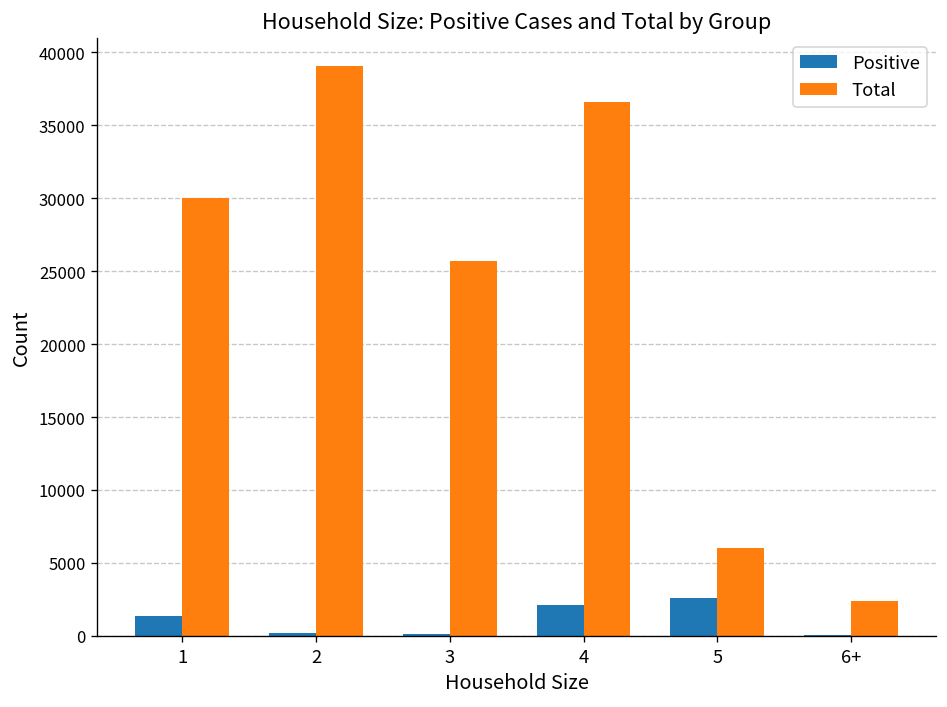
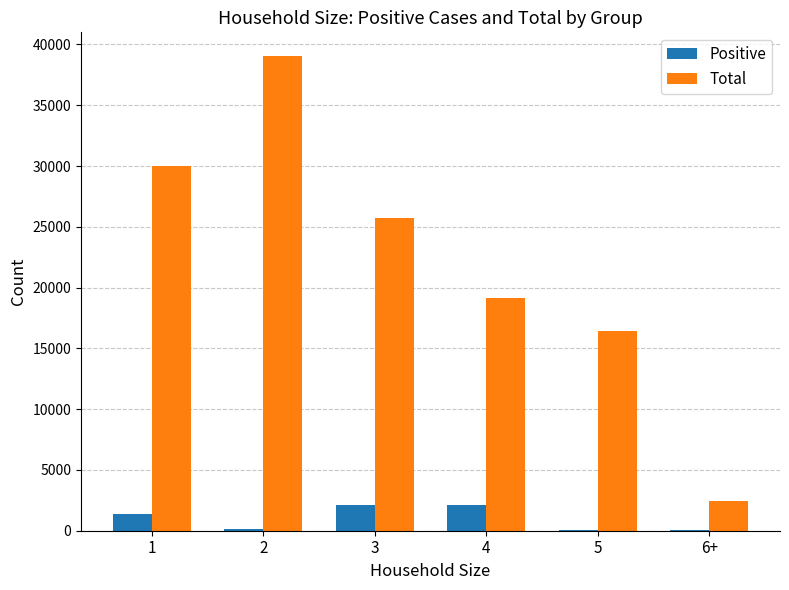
  {
    "Positive": {
      "1": 1300,
-     "3": 200,
+     "3": 2100,
      "4": 2100,
-     "5": 2600
+     "5": 100
    },
    "Total": {
      "1": 30000,
      "2": 39000,
      "3": 25700,
-     "4": 36600,
-     "5": 6100,
+     "4": 19200,
+     "5": 16400,
      "6+": 2400
    }
  }
